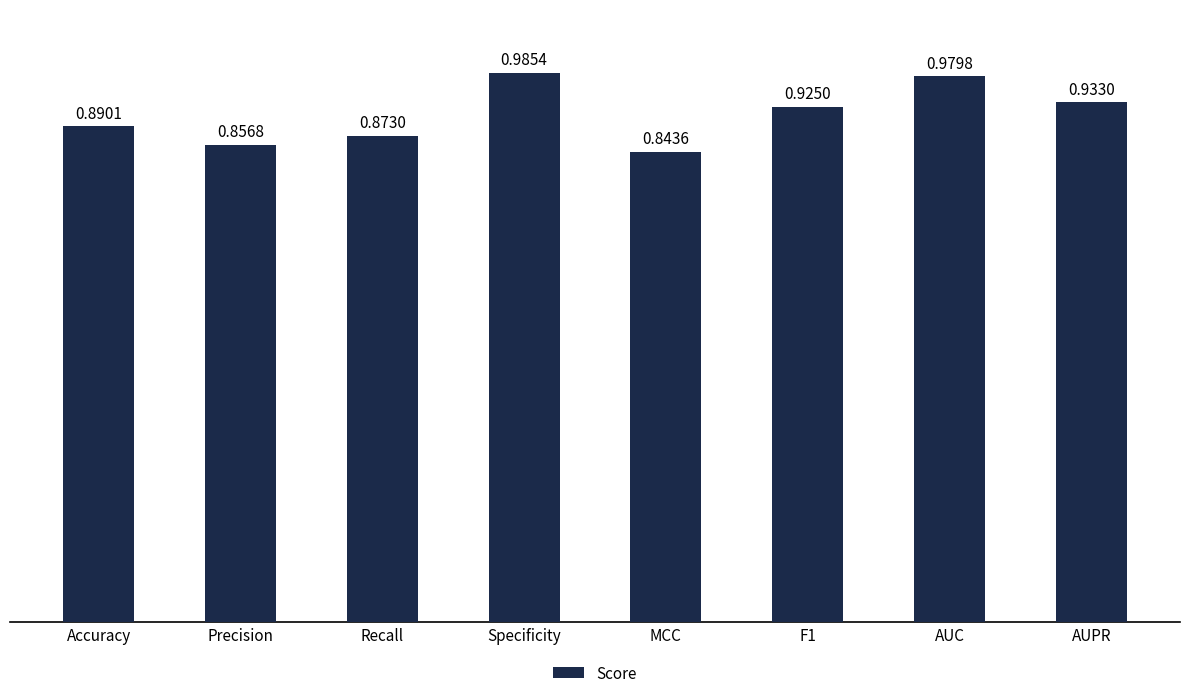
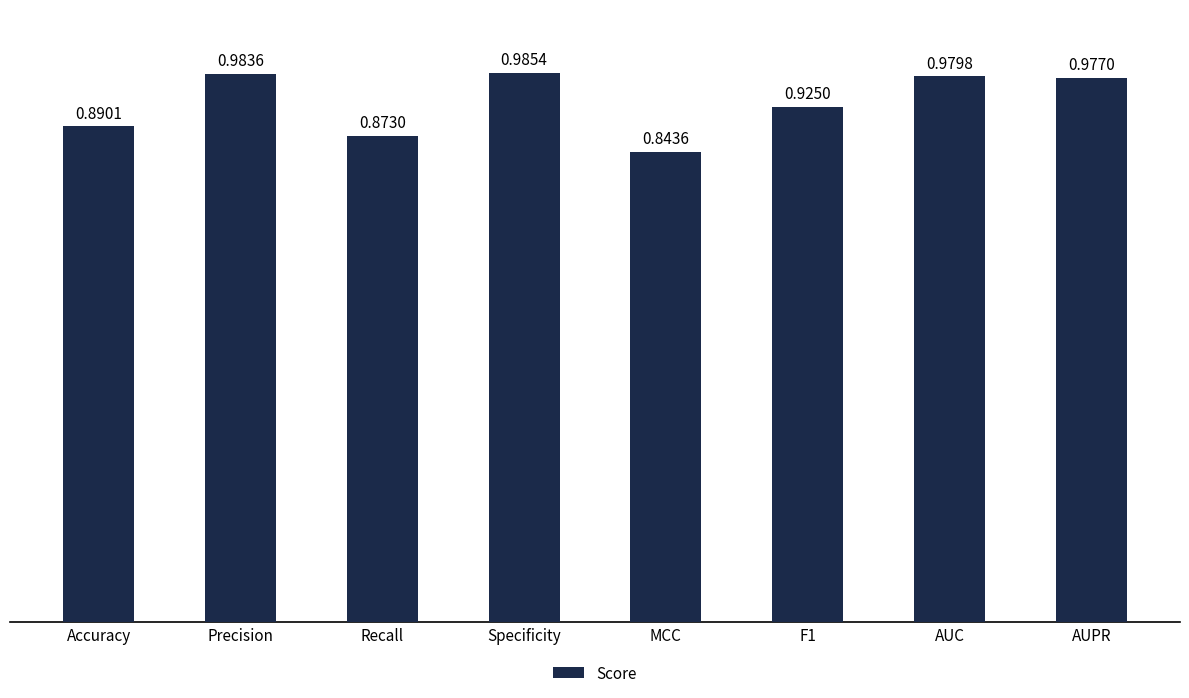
  {
    "Accuracy": 0.8901,
-   "Precision": 0.8568,
+   "Precision": 0.9836,
    "Recall": 0.8730,
    "Specificity": 0.9854,
    "MCC": 0.8436,
    "F1": 0.9250,
    "AUC": 0.9798,
-   "AUPR": 0.9330
+   "AUPR": 0.9770
  }
